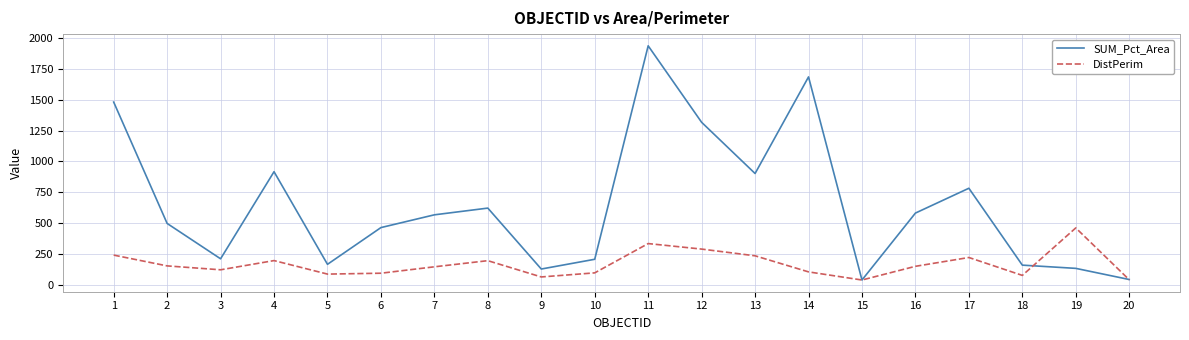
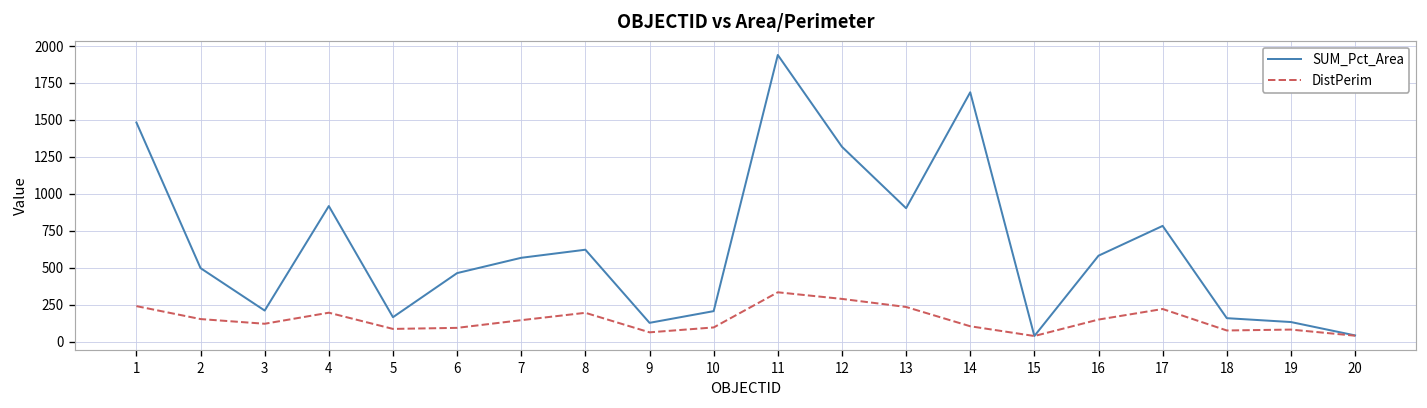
  {
    "SUM_Pct_Area": {
      "1": 1480,
      "2": 500,
      "3": 210,
      "4": 920,
      "5": 160,
      "6": 460,
      "7": 570,
      "8": 620,
      "9": 130,
      "10": 210,
      "11": 1940,
      "12": 1320,
      "13": 900,
      "14": 1690,
      "16": 580,
      "17": 780,
      "18": 160,
      "19": 130
    },
    "DistPerim": {
      "1": 240,
      "2": 150,
      "3": 120,
      "4": 200,
      "5": 90,
      "6": 90,
      "7": 140,
      "8": 190,
      "9": 60,
      "10": 100,
      "11": 330,
      "12": 290,
      "13": 230,
      "14": 100,
      "16": 150,
      "17": 220,
      "18": 80,
-     "19": 460
+     "19": 80
    }
  }
